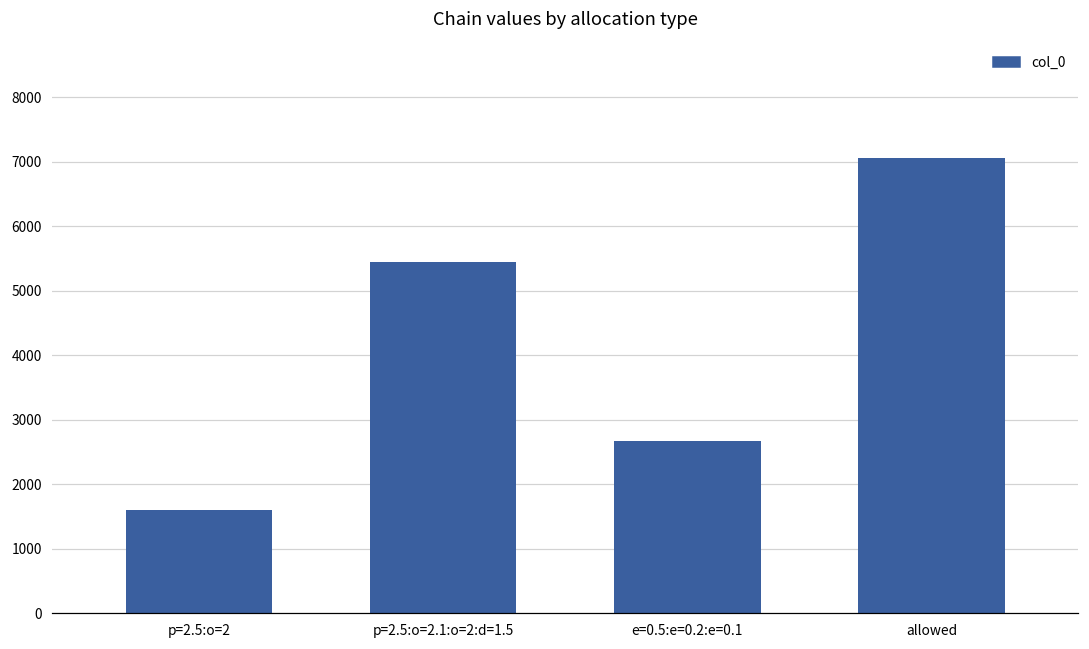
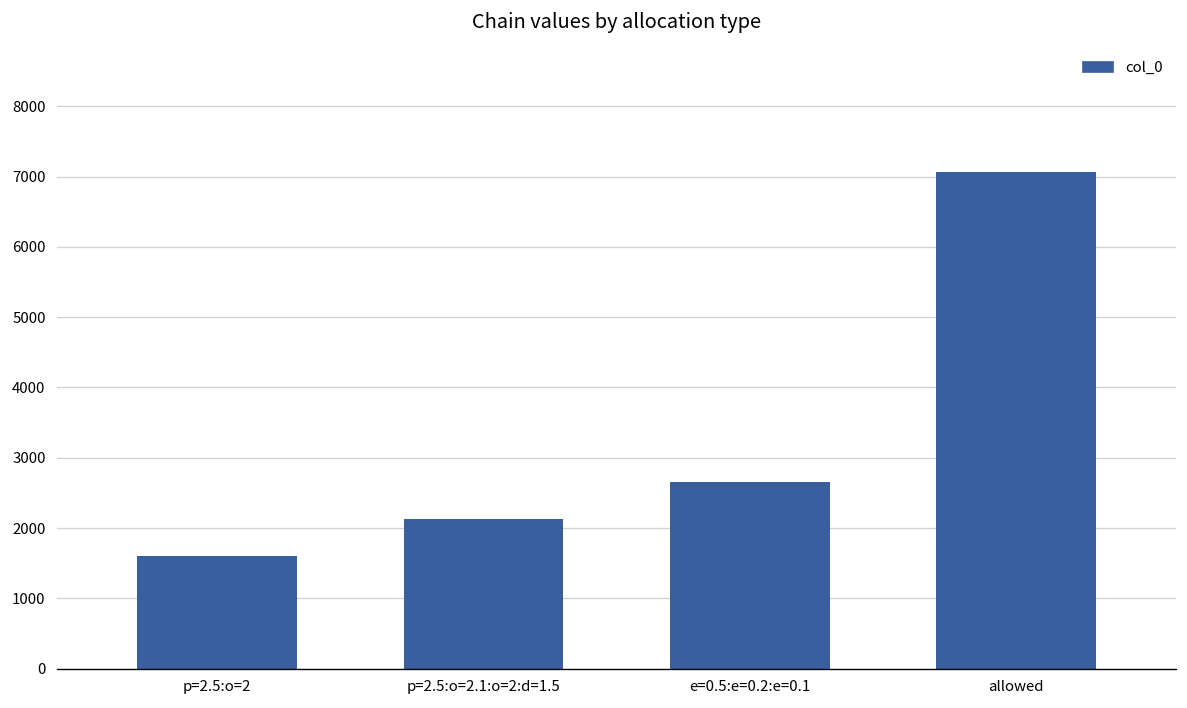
  {
    "p=2.5:o=2": 1600,
-   "p=2.5:o=2.1:o=2:d=1.5": 5400,
+   "p=2.5:o=2.1:o=2:d=1.5": 2100,
    "e=0.5:e=0.2:e=0.1": 2700,
    "allowed": 7100
  }
